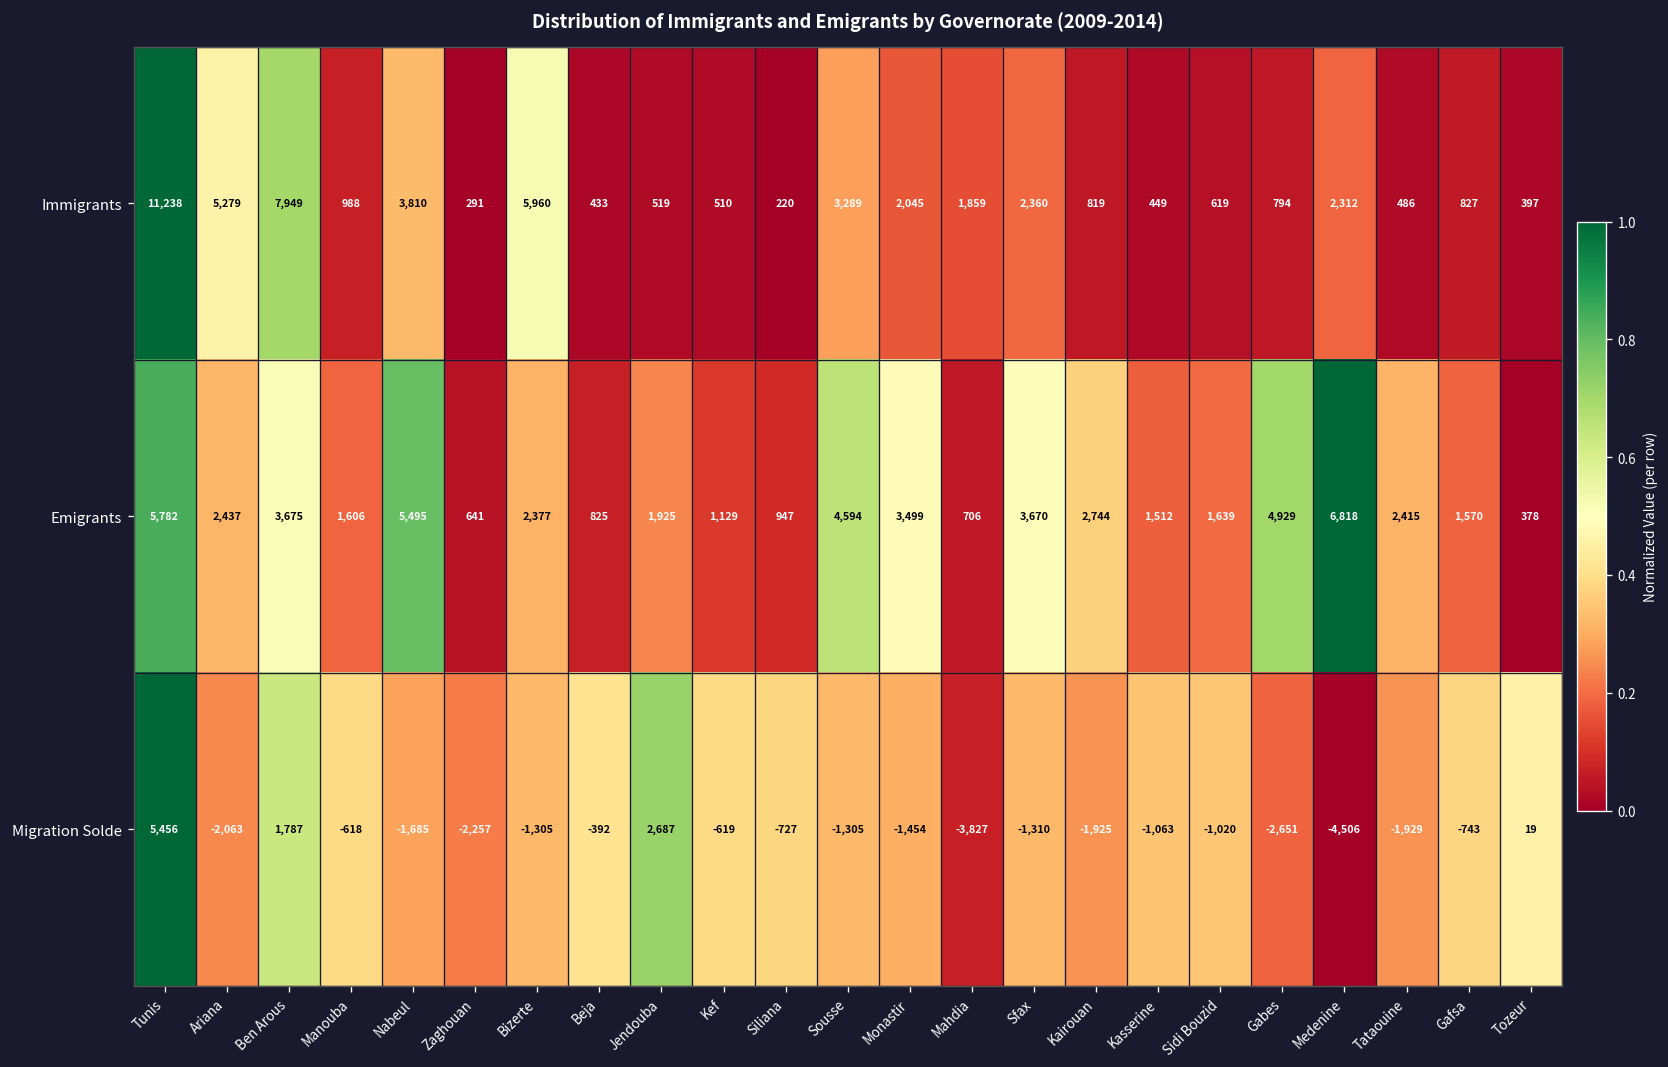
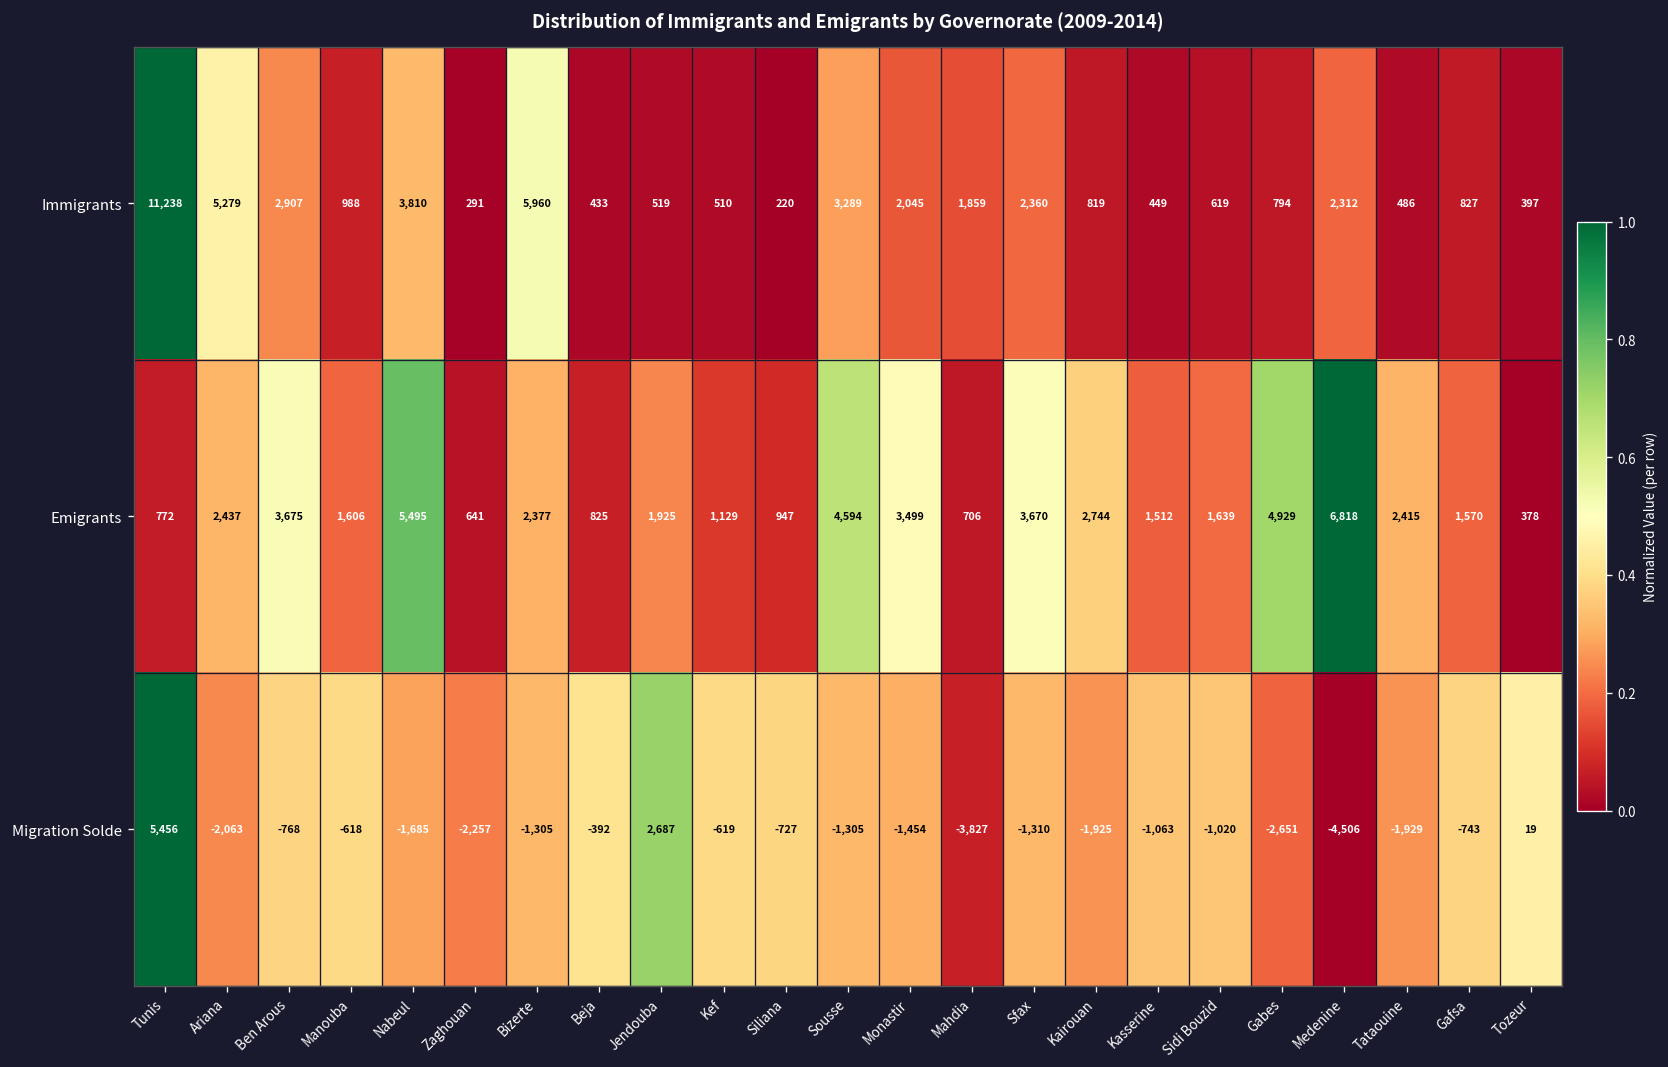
  {
    "Immigrants": {
      "Tunis": "11,238",
      "Ariana": "5,279",
-     "Ben Arous": "7,949",
+     "Ben Arous": "2,907",
      "Manouba": "988",
      "Nabeul": "3,810",
      "Zaghouan": "291",
      "Bizerte": "5,960",
      "Beja": "433",
      "Jendouba": "519",
      "Kef": "510",
      "Siliana": "220",
      "Sousse": "3,289",
      "Monastir": "2,045",
      "Mahdia": "1,859",
      "Sfax": "2,360",
      "Kairouan": "819",
      "Kasserine": "449",
      "Sidi Bouzid": "619",
      "Gabes": "794",
      "Medenine": "2,312",
      "Tataouine": "486",
      "Gafsa": "827",
      "Tozeur": "397"
    },
    "Emigrants": {
-     "Tunis": "5,782",
+     "Tunis": "772",
      "Ariana": "2,437",
      "Ben Arous": "3,675",
      "Manouba": "1,606",
      "Nabeul": "5,495",
      "Zaghouan": "641",
      "Bizerte": "2,377",
      "Beja": "825",
      "Jendouba": "1,925",
      "Kef": "1,129",
      "Siliana": "947",
      "Sousse": "4,594",
      "Monastir": "3,499",
      "Mahdia": "706",
      "Sfax": "3,670",
      "Kairouan": "2,744",
      "Kasserine": "1,512",
      "Sidi Bouzid": "1,639",
      "Gabes": "4,929",
      "Medenine": "6,818",
      "Tataouine": "2,415",
      "Gafsa": "1,570",
      "Tozeur": "378"
    },
    "Migration Solde": {
      "Tunis": "5,456",
      "Ariana": "-2,063",
-     "Ben Arous": "1,787",
+     "Ben Arous": "-768",
      "Manouba": "-618",
      "Nabeul": "-1,685",
      "Zaghouan": "-2,257",
      "Bizerte": "-1,305",
      "Beja": "-392",
      "Jendouba": "2,687",
      "Kef": "-619",
      "Siliana": "-727",
      "Sousse": "-1,305",
      "Monastir": "-1,454",
      "Mahdia": "-3,827",
      "Sfax": "-1,310",
      "Kairouan": "-1,925",
      "Kasserine": "-1,063",
      "Sidi Bouzid": "-1,020",
      "Gabes": "-2,651",
      "Medenine": "-4,506",
      "Tataouine": "-1,929",
      "Gafsa": "-743",
      "Tozeur": "19"
    }
  }
